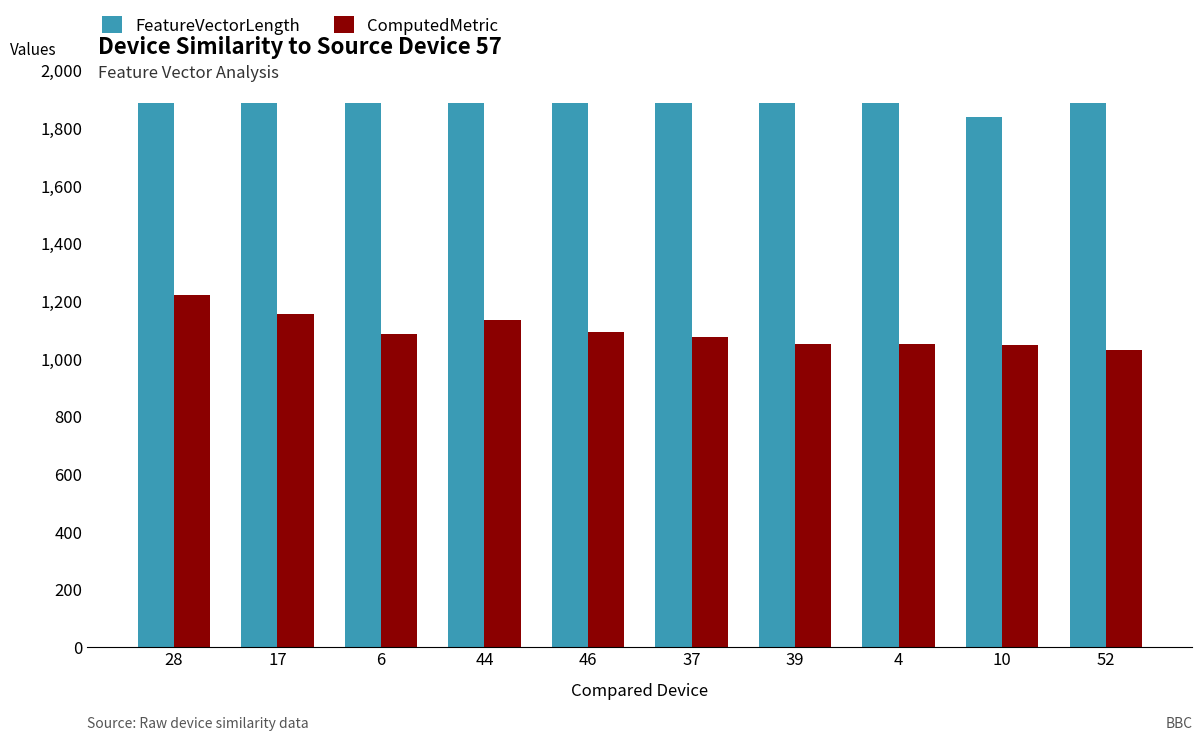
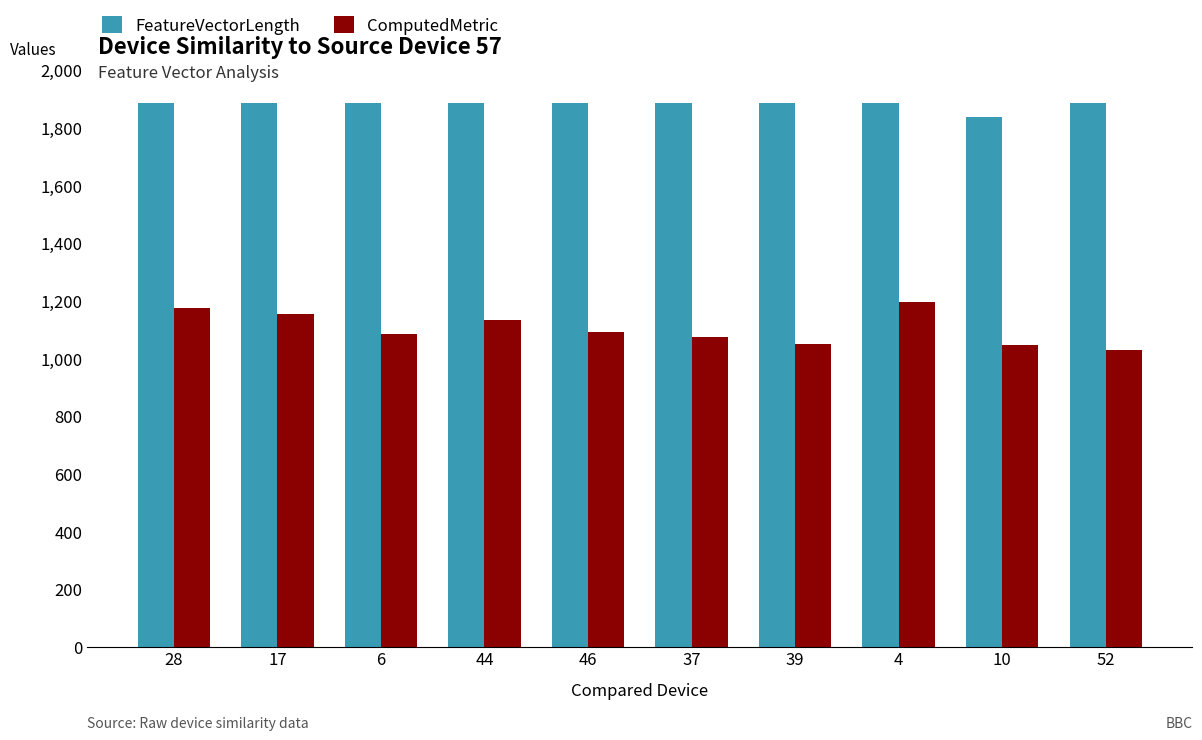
  {
    "FeatureVectorLength": {
      "28": "1,890",
      "17": "1,890",
      "6": "1,890",
      "44": "1,890",
      "46": "1,890",
      "37": "1,890",
      "39": "1,890",
      "4": "1,890",
      "10": "1,840",
      "52": "1,890"
    },
    "ComputedMetric": {
-     "28": "1,220",
+     "28": "1,180",
      "17": "1,160",
      "6": "1,080",
      "44": "1,130",
      "46": "1,090",
      "37": "1,080",
      "39": "1,050",
-     "4": "1,050",
+     "4": "1,200",
      "10": "1,050",
      "52": "1,030"
    }
  }
